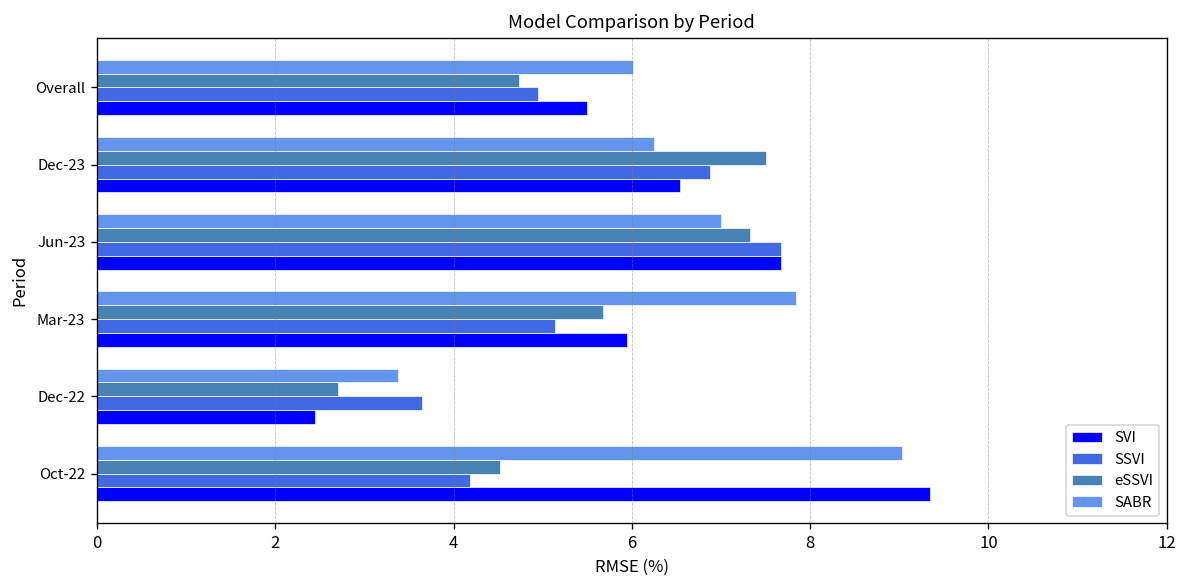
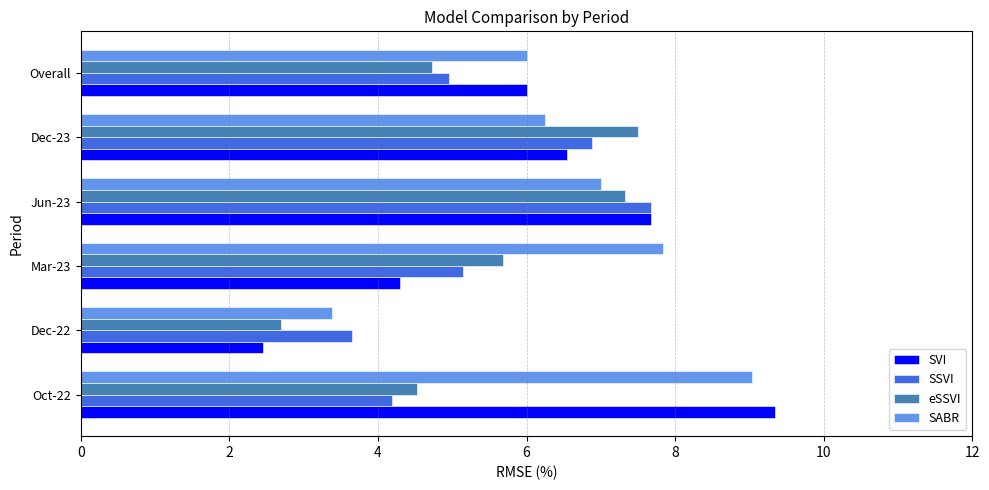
  {
    "SVI": {
-     "Overall": 5.5,
+     "Overall": 6.0,
      "Dec-23": 6.5,
      "Jun-23": 7.7,
-     "Mar-23": 6.0,
+     "Mar-23": 4.3,
      "Dec-22": 2.5,
      "Oct-22": 9.4
    }
  }
